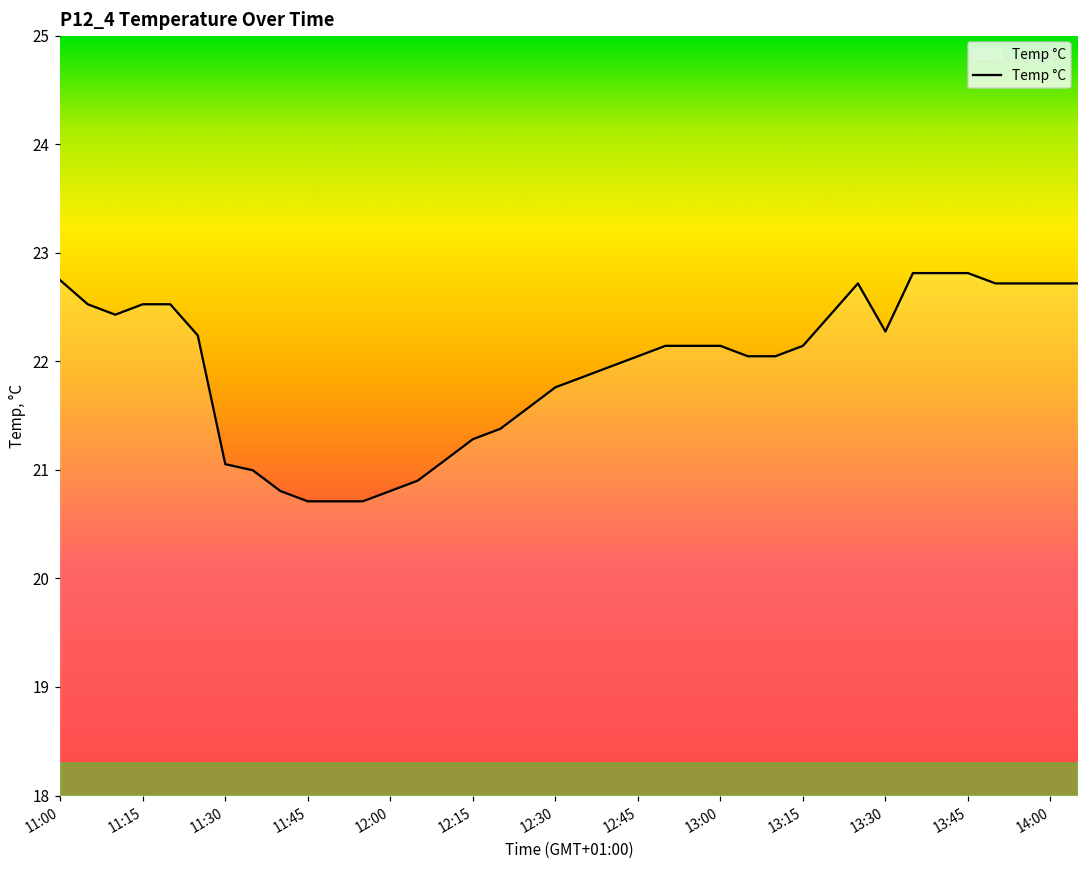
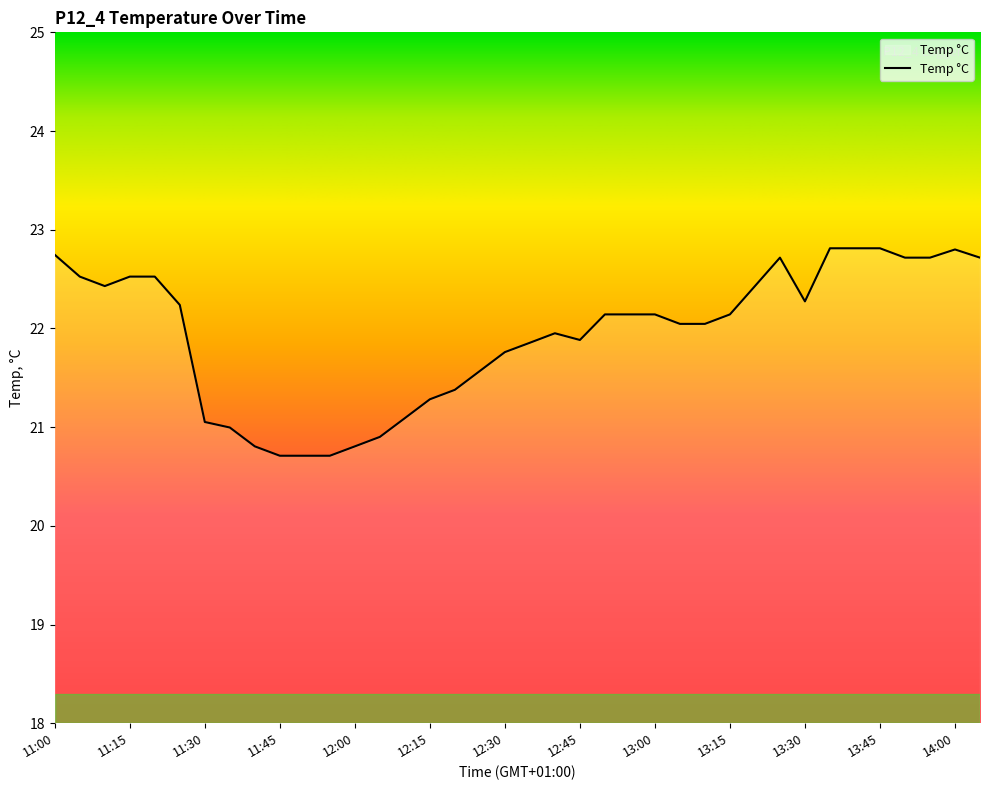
  {
    "11:00": 22.7,
    "11:15": 22.5,
    "11:30": 21.1,
    "11:45": 20.7,
    "12:00": 20.8,
    "12:15": 21.3,
    "12:30": 21.8,
-   "12:45": 22.0,
+   "12:45": 21.9,
    "13:00": 22.1,
    "13:15": 22.1,
    "13:30": 22.3,
    "13:45": 22.8,
-   "14:00": 22.7
+   "14:00": 22.8
  }
